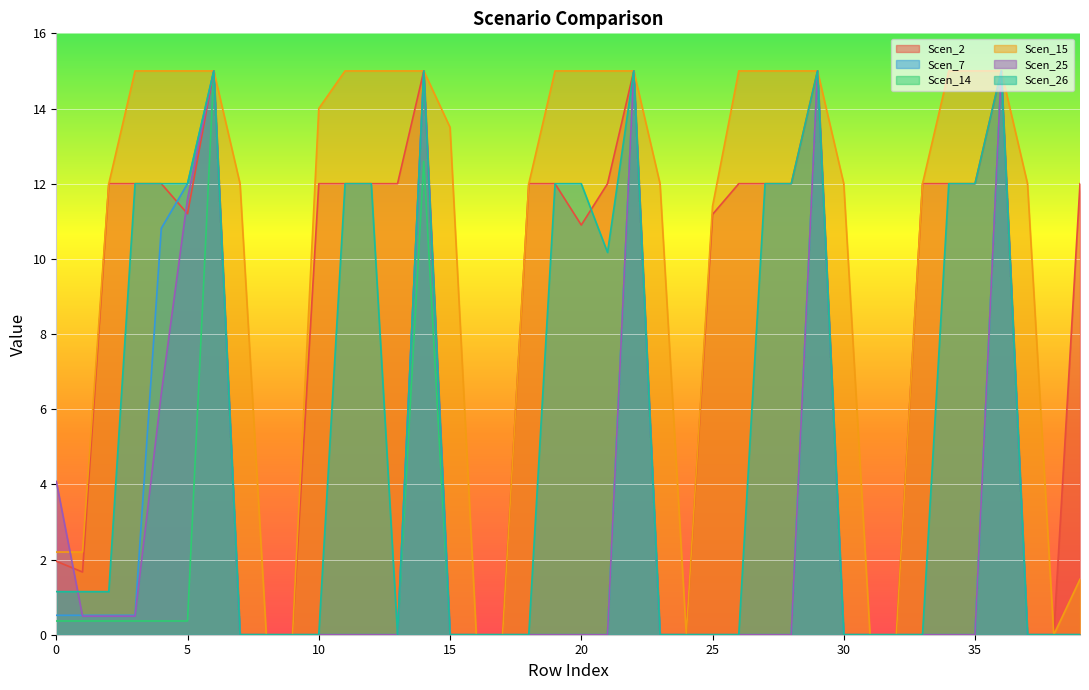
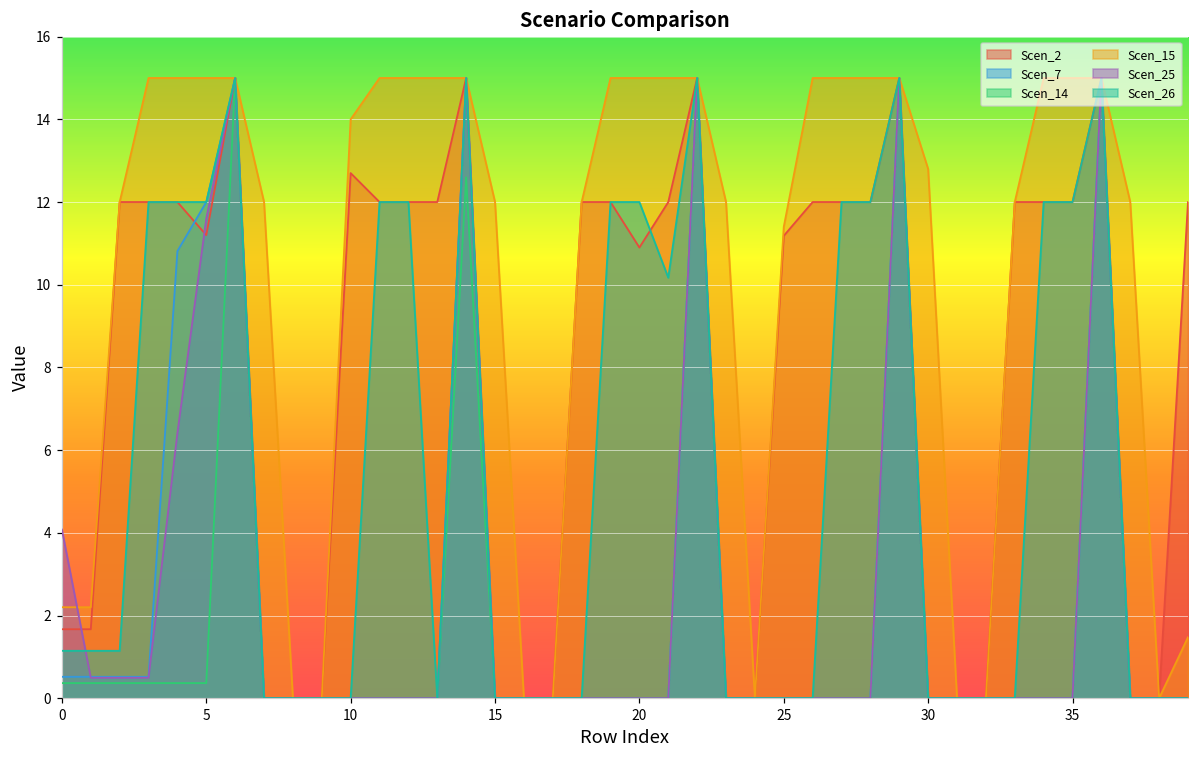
  {
    "Scen_2": {
-     "0": 2.0,
+     "0": 1.7,
      "5": 11.2,
-     "10": 12.0,
+     "10": 12.7,
      "20": 10.9,
      "25": 11.2
    },
    "Scen_15": {
      "0": 2.2,
      "5": 15.0,
      "10": 14.0,
-     "15": 13.5,
+     "15": 12.0,
      "20": 15.0,
      "25": 11.4,
-     "30": 12.0
+     "30": 12.8
    },
    "Scen_25": {
      "0": 4.1,
      "5": 11.6
    }
  }
